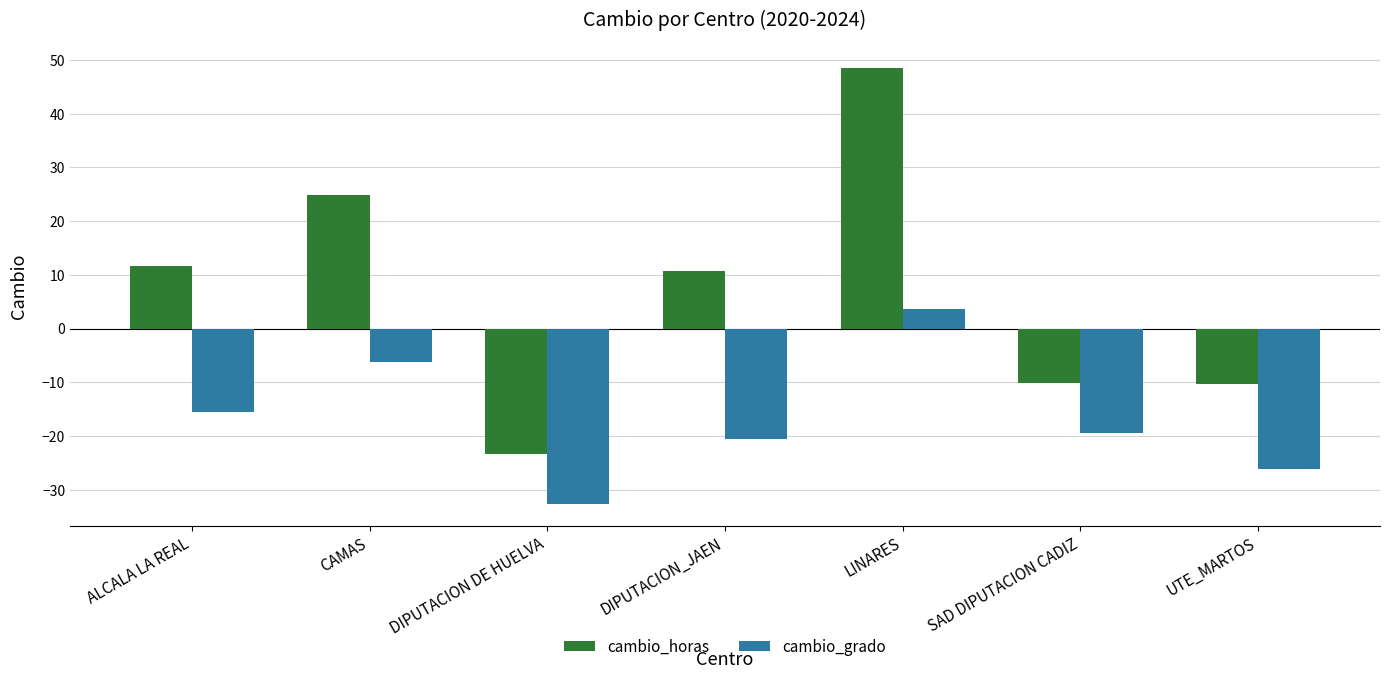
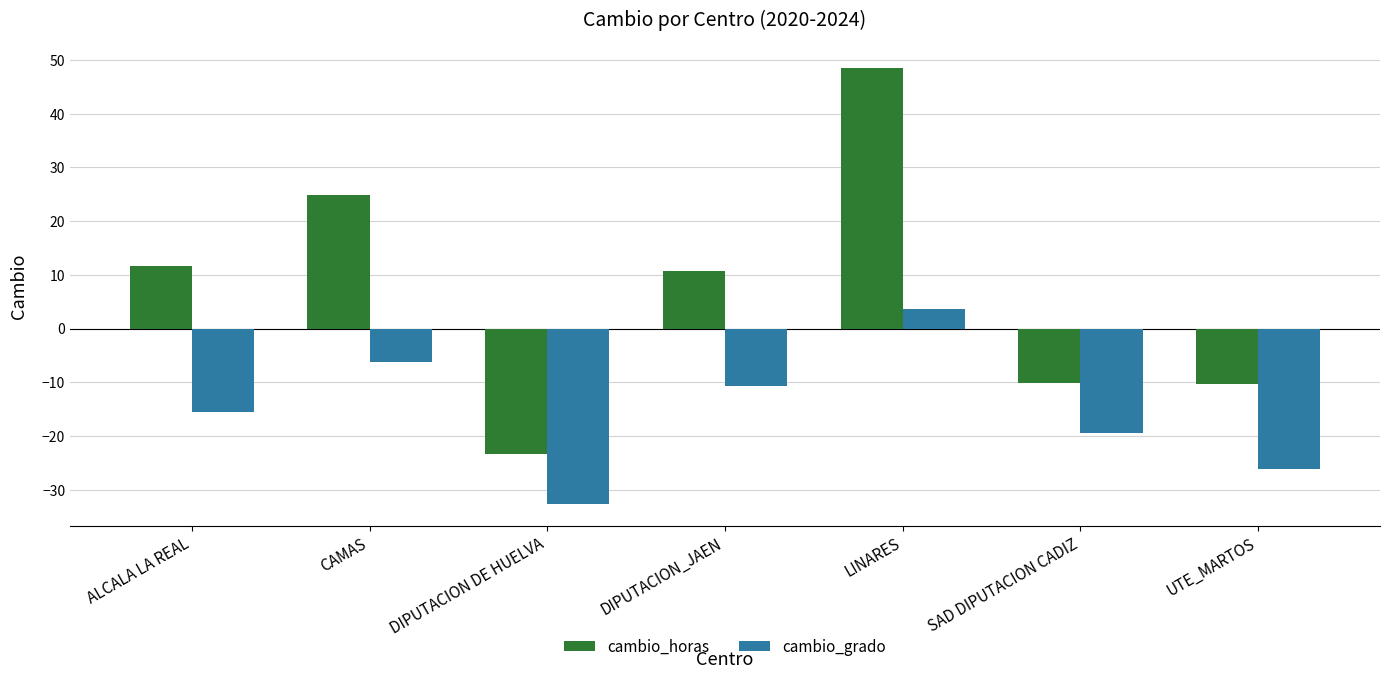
  {
    "cambio_horas": {
      "ALCALA LA REAL": 12,
      "CAMAS": 25,
      "DIPUTACION DE HUELVA": -23,
      "DIPUTACION_JAEN": 11,
      "LINARES": 48,
      "SAD DIPUTACION CADIZ": -10,
      "UTE_MARTOS": -10
    },
    "cambio_grado": {
      "ALCALA LA REAL": -16,
      "CAMAS": -6,
      "DIPUTACION DE HUELVA": -33,
-     "DIPUTACION_JAEN": -21,
+     "DIPUTACION_JAEN": -11,
      "LINARES": 4,
      "SAD DIPUTACION CADIZ": -20,
      "UTE_MARTOS": -26
    }
  }
